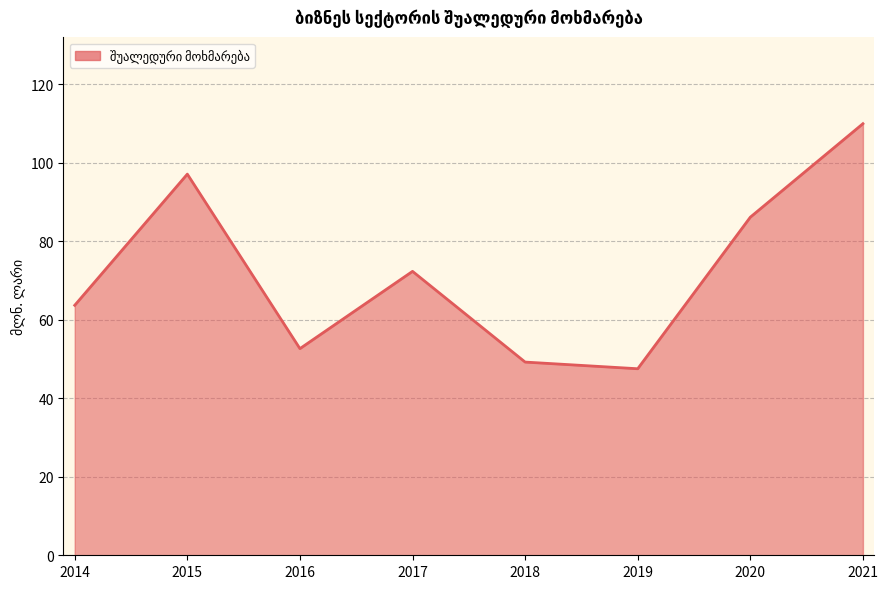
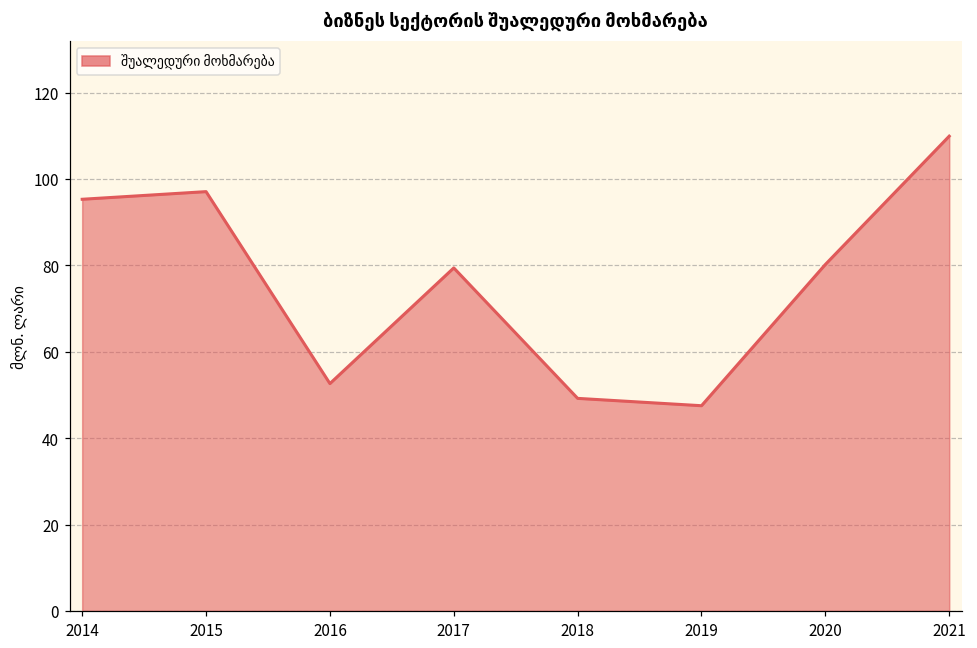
  {
-   "2014": 64,
+   "2014": 95,
    "2015": 97,
    "2016": 53,
-   "2017": 72,
+   "2017": 79,
    "2018": 49,
    "2019": 48,
-   "2020": 86,
+   "2020": 80,
    "2021": 110
  }
